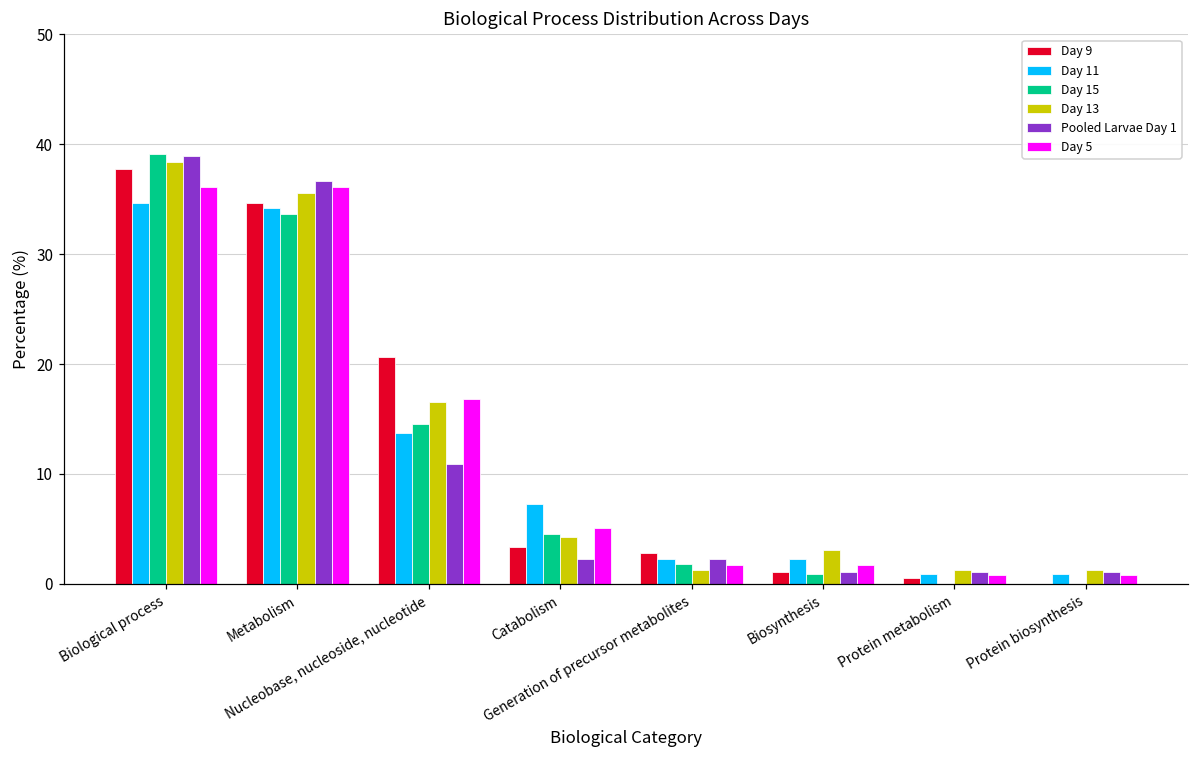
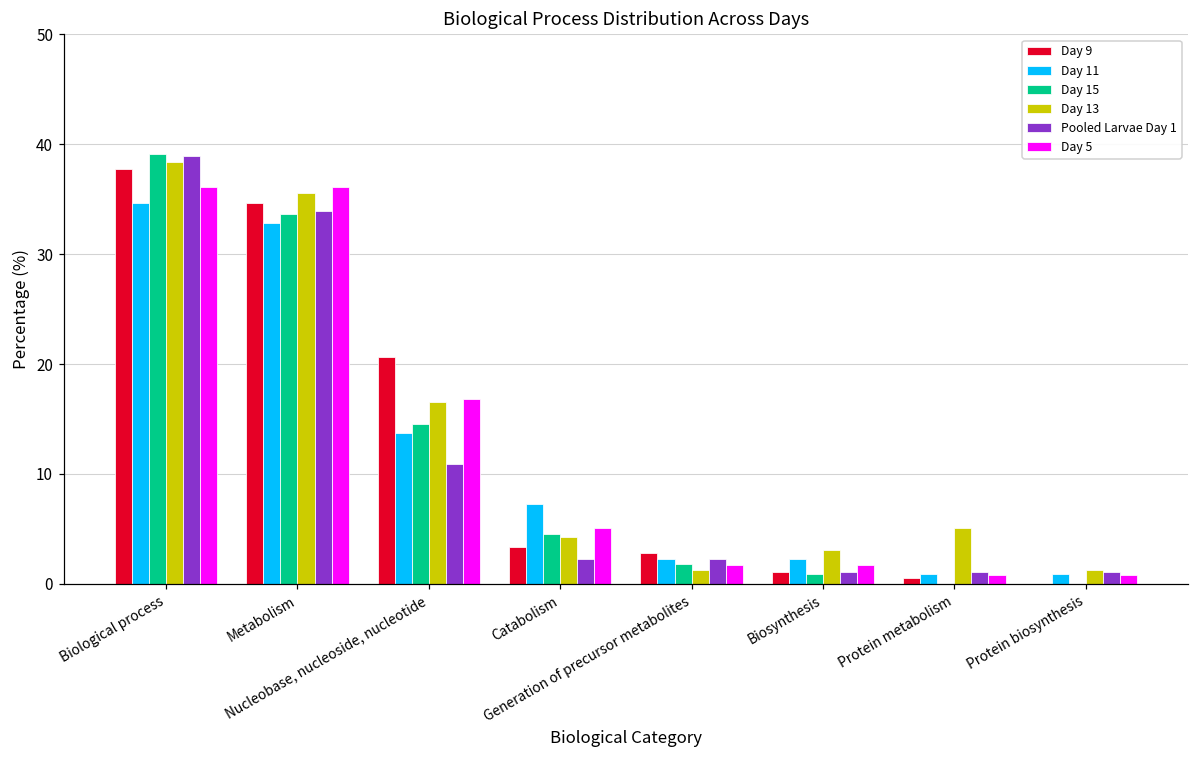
  {
    "Day 9": {
      "Biological process": 38,
      "Metabolism": 35,
      "Nucleobase, nucleoside, nucleotide": 21,
      "Catabolism": 3,
      "Generation of precursor metabolites": 3,
      "Biosynthesis": 1,
      "Protein metabolism": 1,
      "Protein biosynthesis": 0
    },
    "Day 11": {
      "Biological process": 35,
-     "Metabolism": 34,
+     "Metabolism": 33,
      "Nucleobase, nucleoside, nucleotide": 14,
      "Catabolism": 7,
      "Generation of precursor metabolites": 2,
      "Biosynthesis": 2,
      "Protein metabolism": 1,
      "Protein biosynthesis": 1
    },
    "Day 15": {
      "Biological process": 39,
      "Metabolism": 34,
      "Nucleobase, nucleoside, nucleotide": 15,
      "Catabolism": 5,
      "Generation of precursor metabolites": 2,
      "Biosynthesis": 1,
      "Protein metabolism": 0,
      "Protein biosynthesis": 0
    },
    "Day 13": {
      "Biological process": 38,
      "Metabolism": 36,
      "Nucleobase, nucleoside, nucleotide": 17,
      "Catabolism": 4,
      "Generation of precursor metabolites": 1,
      "Biosynthesis": 3,
-     "Protein metabolism": 1,
+     "Protein metabolism": 5,
      "Protein biosynthesis": 1
    },
    "Pooled Larvae Day 1": {
      "Biological process": 39,
-     "Metabolism": 37,
+     "Metabolism": 34,
      "Nucleobase, nucleoside, nucleotide": 11,
      "Catabolism": 2,
      "Generation of precursor metabolites": 2,
      "Biosynthesis": 1,
      "Protein metabolism": 1,
      "Protein biosynthesis": 1
    },
    "Day 5": {
      "Biological process": 36,
      "Metabolism": 36,
      "Nucleobase, nucleoside, nucleotide": 17,
      "Catabolism": 5,
      "Generation of precursor metabolites": 2,
      "Biosynthesis": 2,
      "Protein metabolism": 1,
      "Protein biosynthesis": 1
    }
  }
